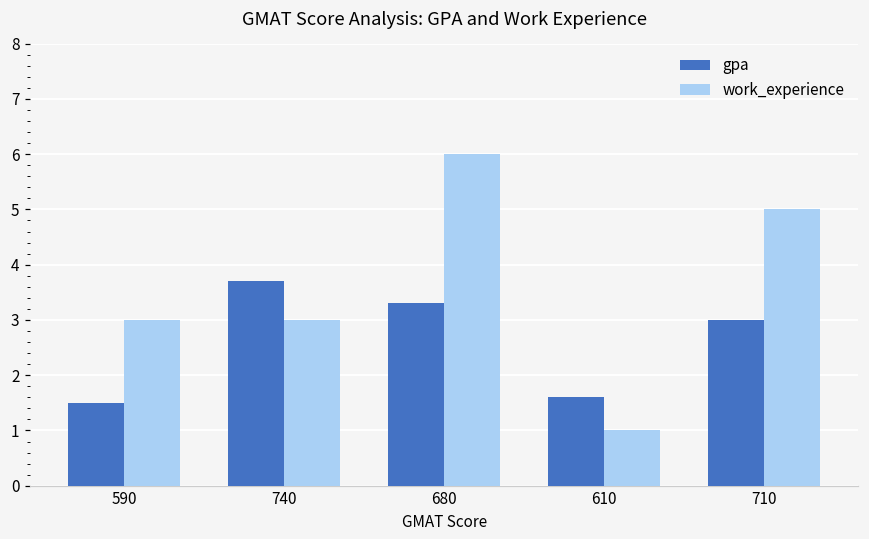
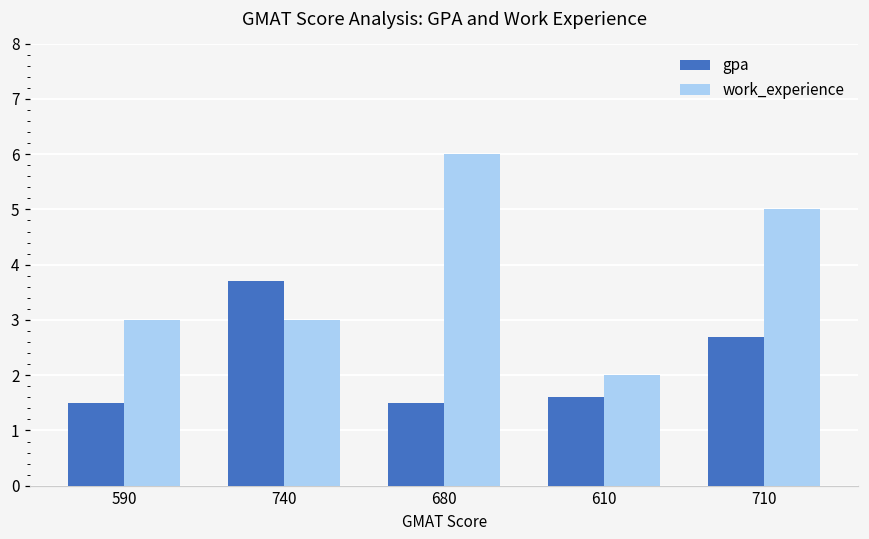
  {
    "gpa": {
      "590": 1.5,
      "740": 3.7,
-     "680": 3.3,
+     "680": 1.5,
      "610": 1.6,
-     "710": 3.0
+     "710": 2.7
    },
    "work_experience": {
      "590": 3,
      "740": 3,
      "680": 6,
-     "610": 1,
+     "610": 2,
      "710": 5
    }
  }
